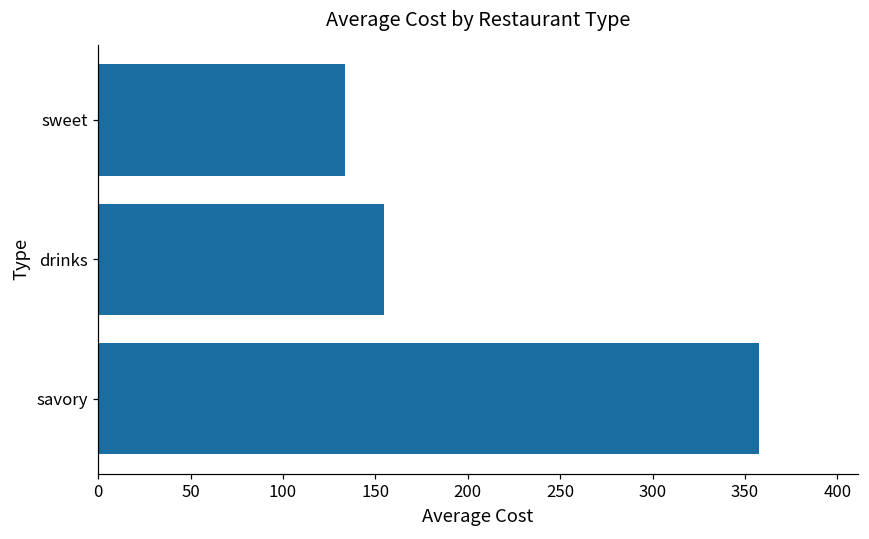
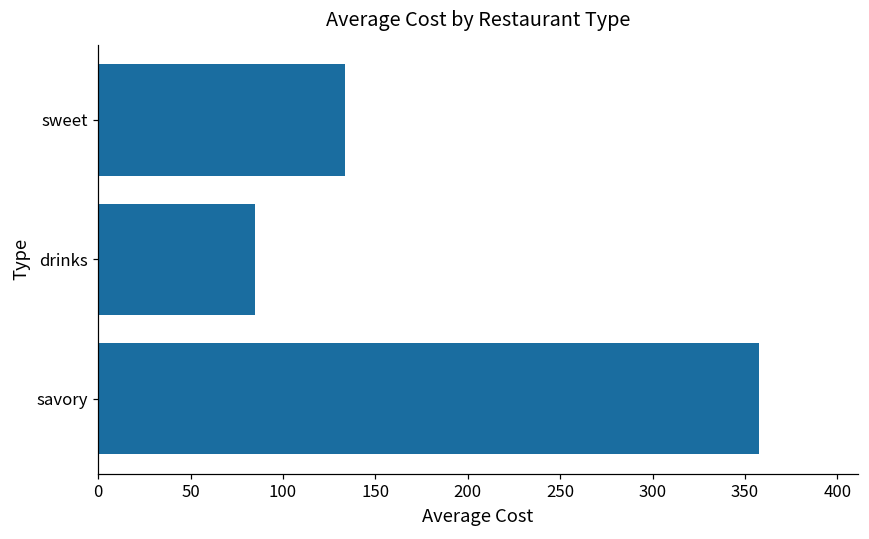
  {
    "sweet": 134,
-   "drinks": 155,
+   "drinks": 85,
    "savory": 358
  }
